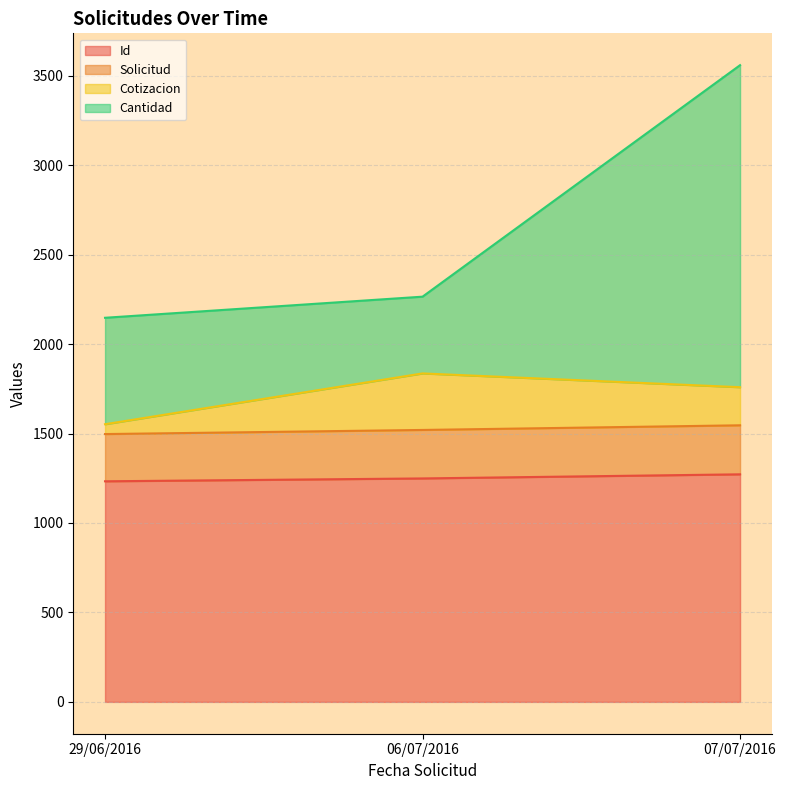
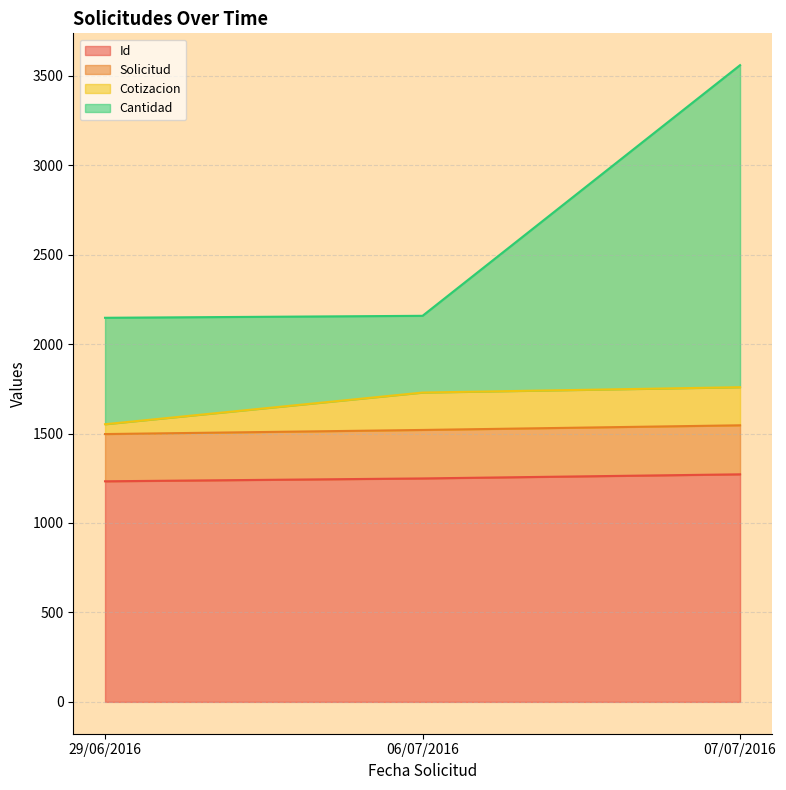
  {
    "Cotizacion": {
      "29/06/2016": 60,
-     "06/07/2016": 320,
+     "06/07/2016": 210,
      "07/07/2016": 210
    },
    "Cantidad": {
      "29/06/2016": 600,
      "06/07/2016": 430,
      "07/07/2016": 1800
    }
  }
